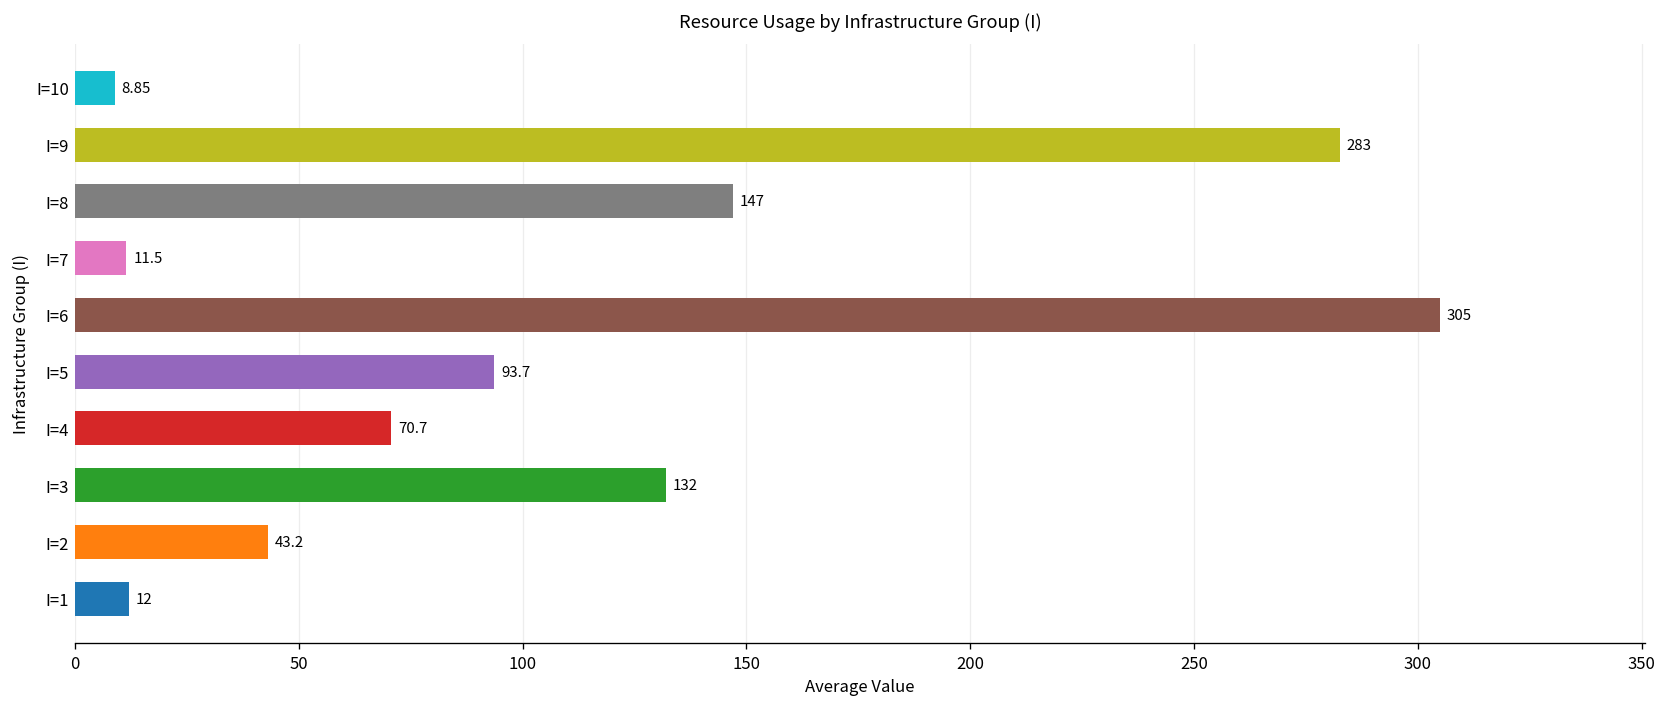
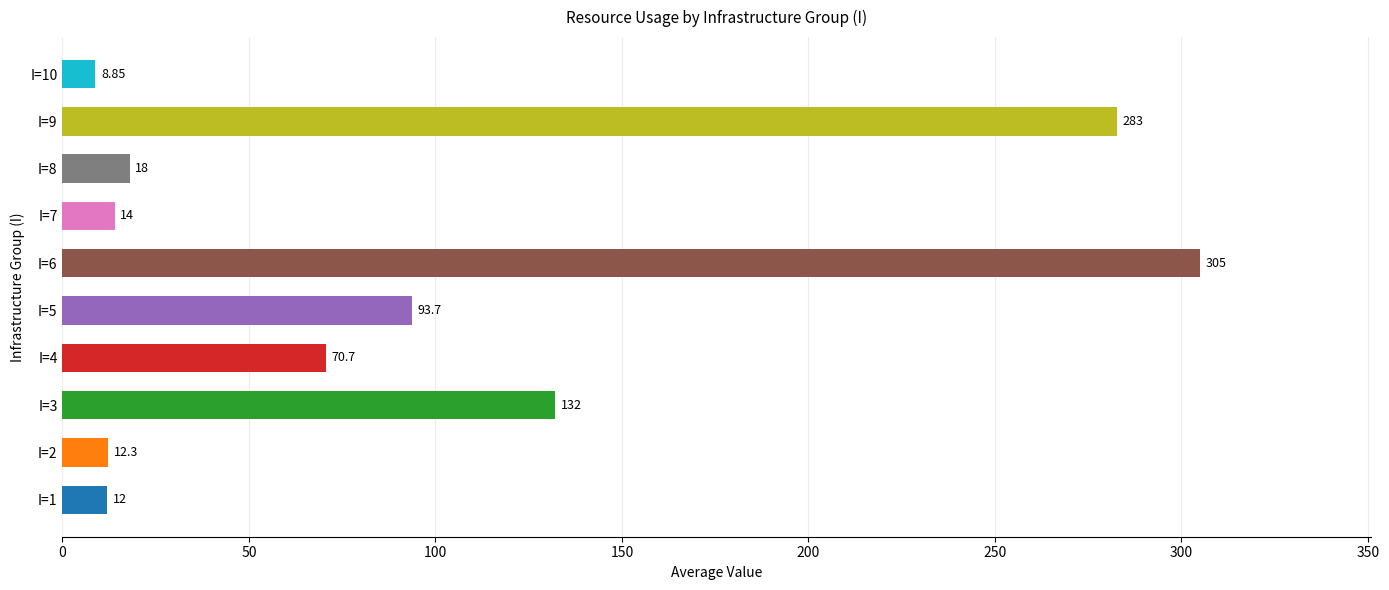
  {
    "I=10": 8.85,
    "I=9": 283,
-   "I=8": 147,
-   "I=7": 11.5,
+   "I=8": 18,
+   "I=7": 14,
    "I=6": 305,
    "I=5": 93.7,
    "I=4": 70.7,
    "I=3": 132,
-   "I=2": 43.2,
+   "I=2": 12.3,
    "I=1": 12
  }
